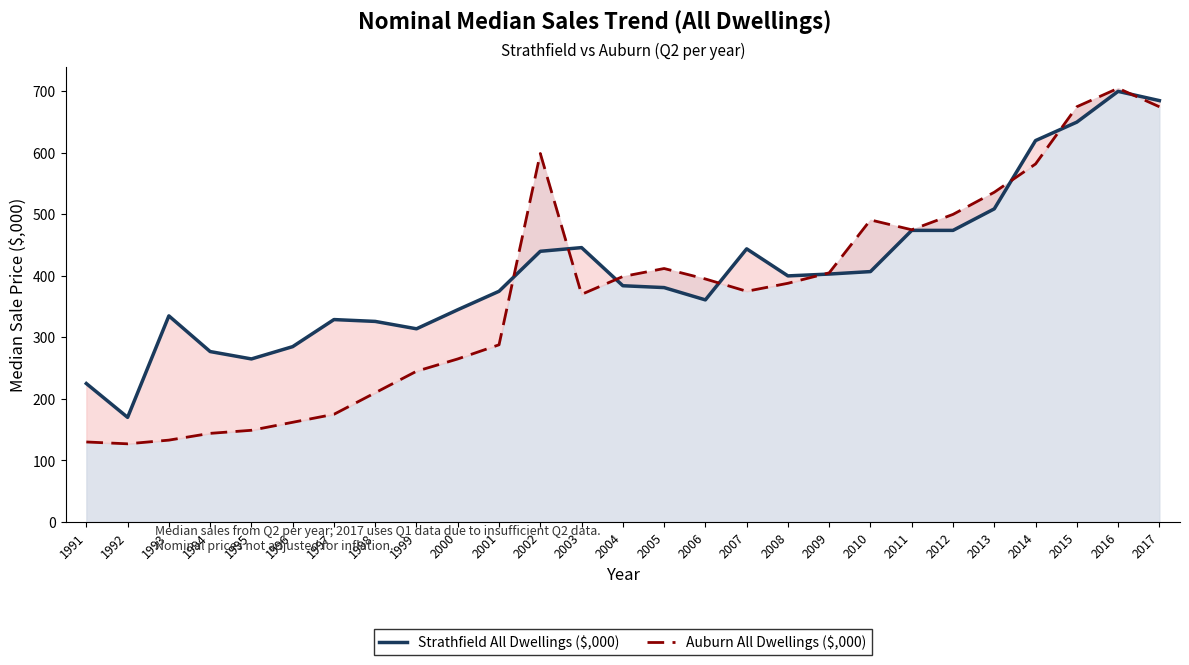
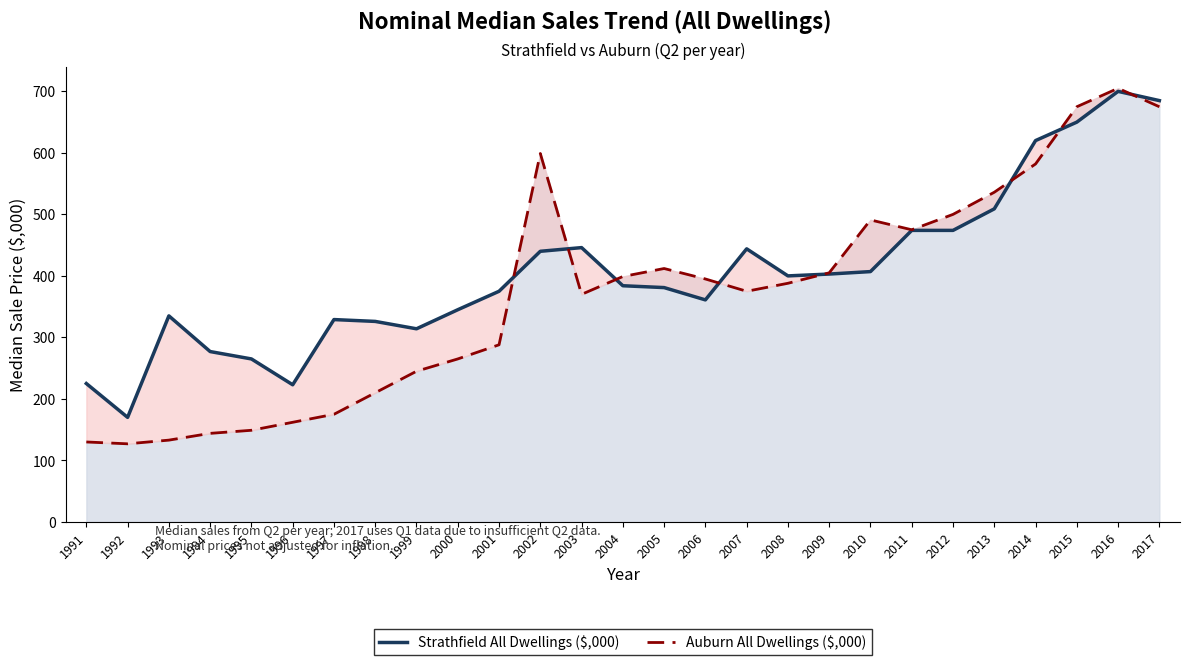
  {
    "Strathfield All Dwellings ($,000)": {
-     "1996": 290,
+     "1996": 220,
      "2002": 440,
      "2004": 380,
      "2005": 380,
      "2006": 360,
      "2010": 410,
      "2012": 470,
      "2013": 510,
      "2015": 650,
      "2016": 700
    },
    "Auburn All Dwellings ($,000)": {
      "1991": 130,
      "1992": 130,
      "1993": 130,
      "1994": 140,
      "1995": 150,
      "1996": 160,
      "1997": 180,
      "1998": 210,
      "1999": 250,
      "2000": 270,
      "2001": 290,
      "2003": 370,
      "2007": 380,
      "2008": 390,
      "2014": 580,
      "2017": 680
    }
  }
